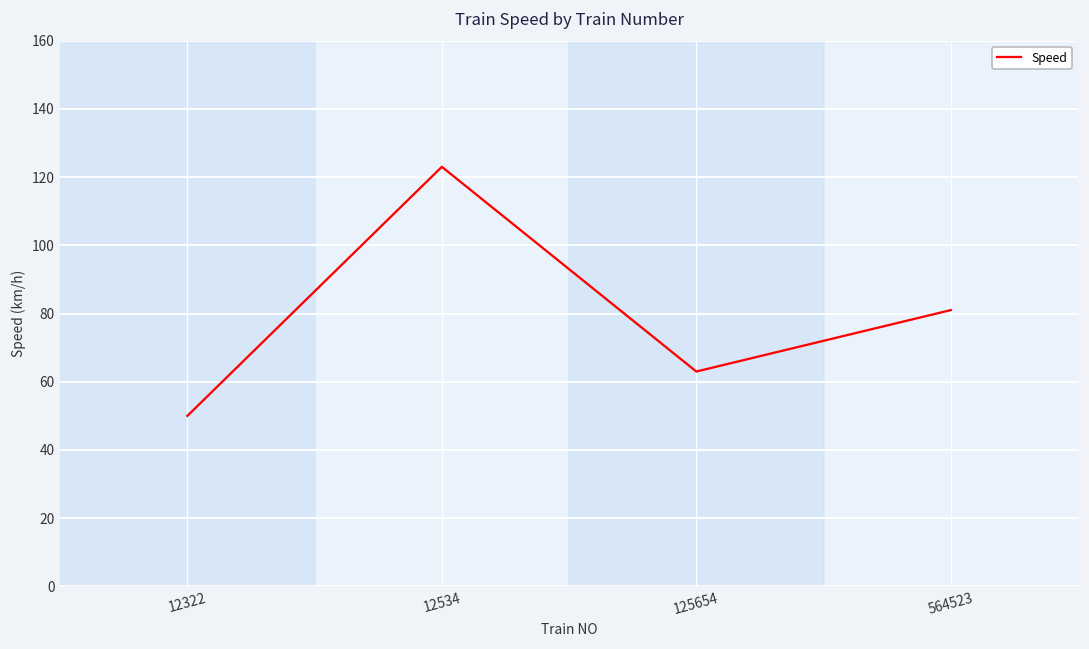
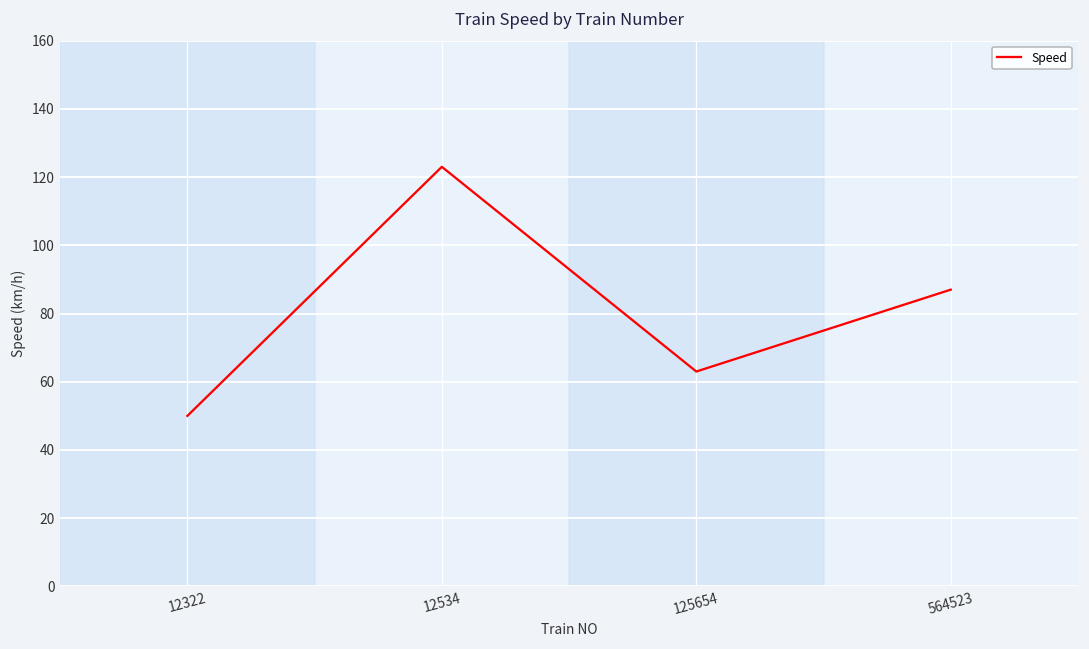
  {
    "12322": 50,
    "12534": 123,
    "125654": 63,
-   "564523": 81
+   "564523": 87
  }
